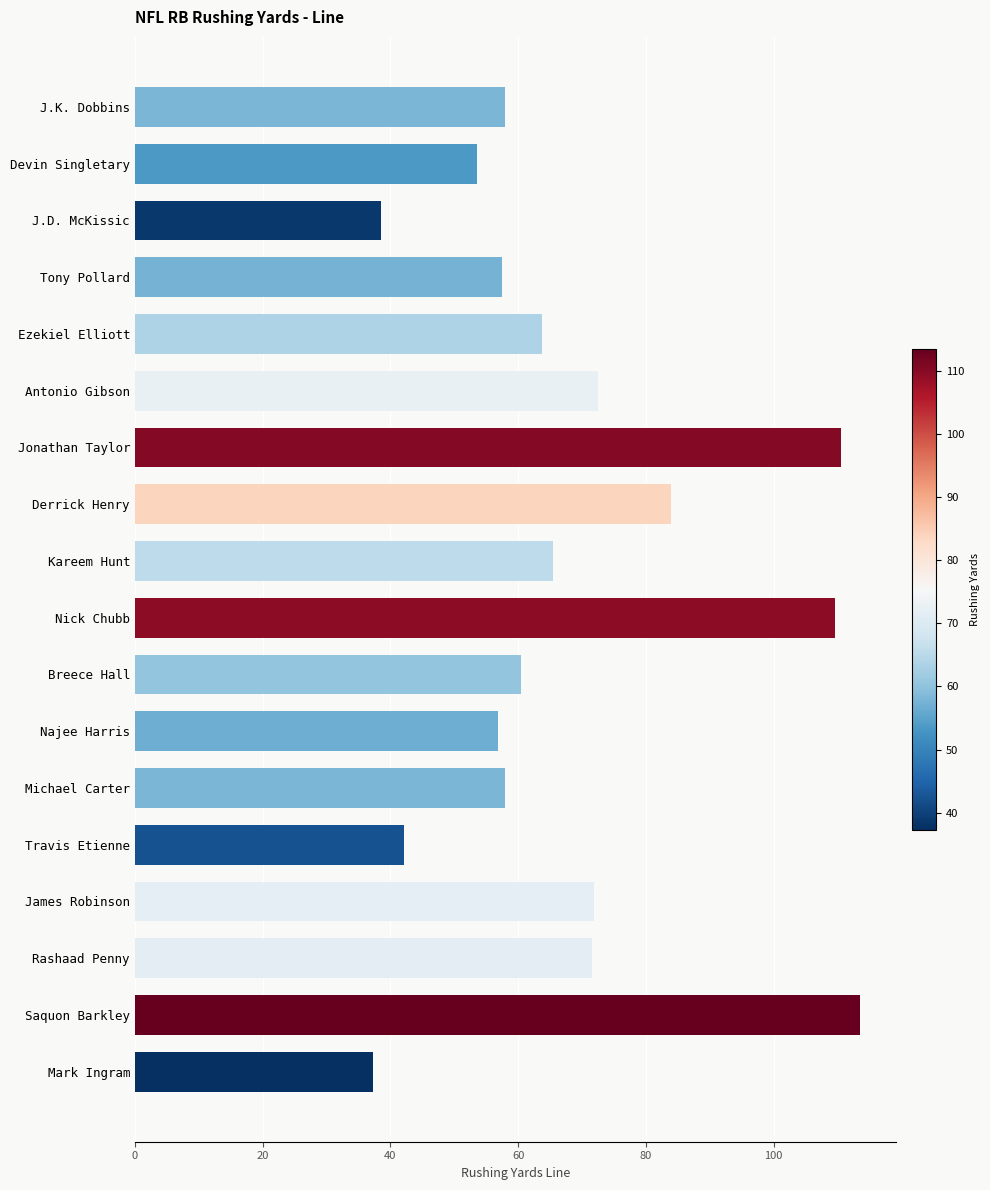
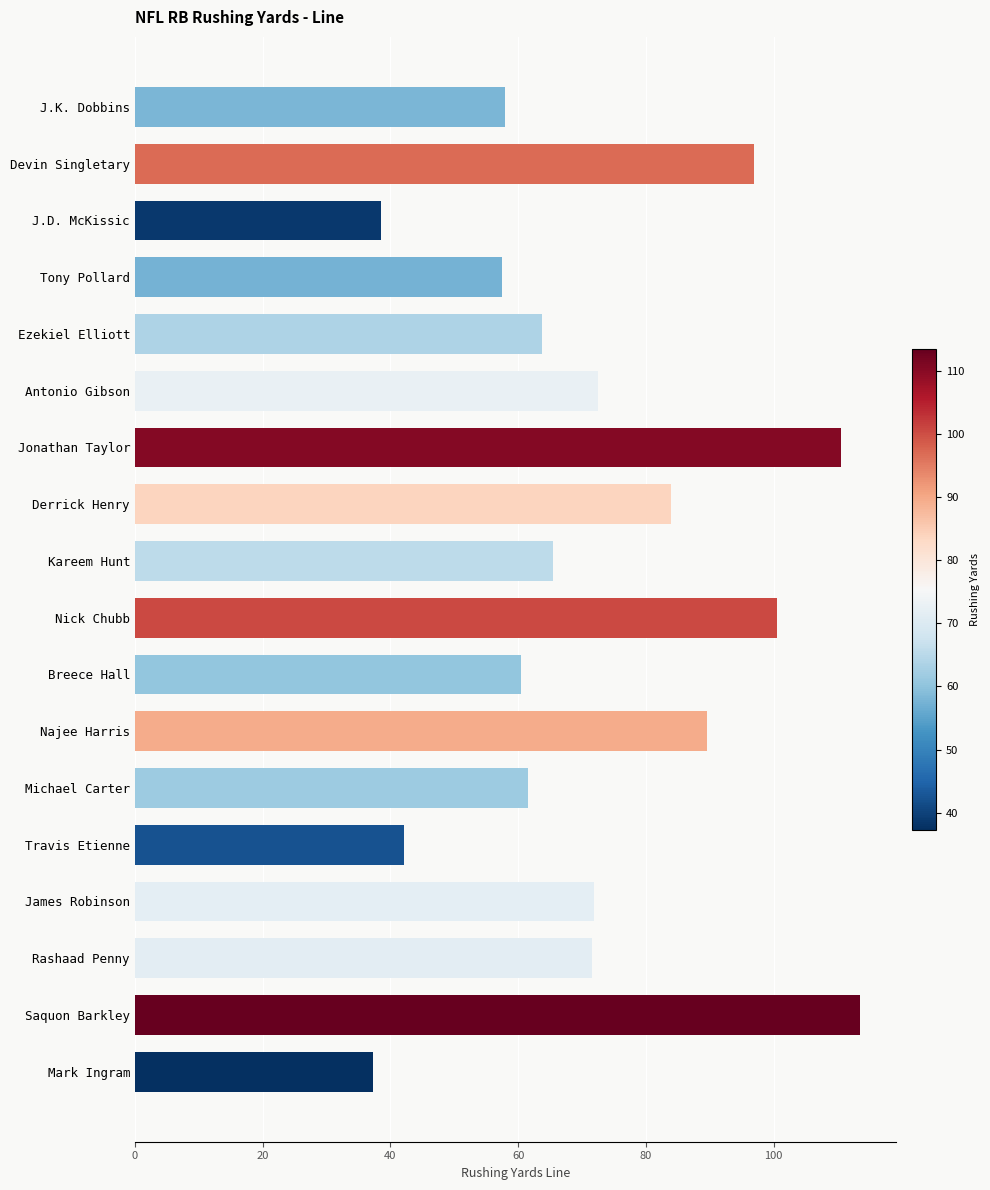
  {
    "J.K. Dobbins": 58,
-   "Devin Singletary": 54,
+   "Devin Singletary": 97,
    "J.D. McKissic": 39,
    "Tony Pollard": 58,
    "Ezekiel Elliott": 64,
    "Antonio Gibson": 73,
    "Jonathan Taylor": 111,
    "Derrick Henry": 84,
    "Kareem Hunt": 66,
-   "Nick Chubb": 110,
+   "Nick Chubb": 101,
    "Breece Hall": 61,
-   "Najee Harris": 57,
-   "Michael Carter": 58,
+   "Najee Harris": 90,
+   "Michael Carter": 62,
    "Travis Etienne": 42,
    "James Robinson": 72,
    "Rashaad Penny": 72,
    "Saquon Barkley": 114,
    "Mark Ingram": 37
  }
